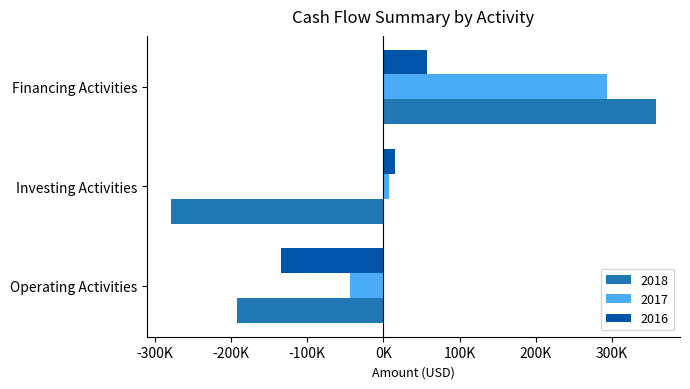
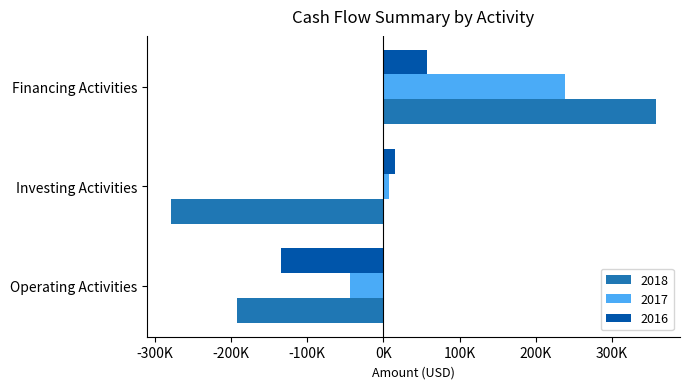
  {
    "2017": {
-     "Financing Activities": 290000,
+     "Financing Activities": 240000,
      "Investing Activities": 10000,
      "Operating Activities": -40000
    }
  }
